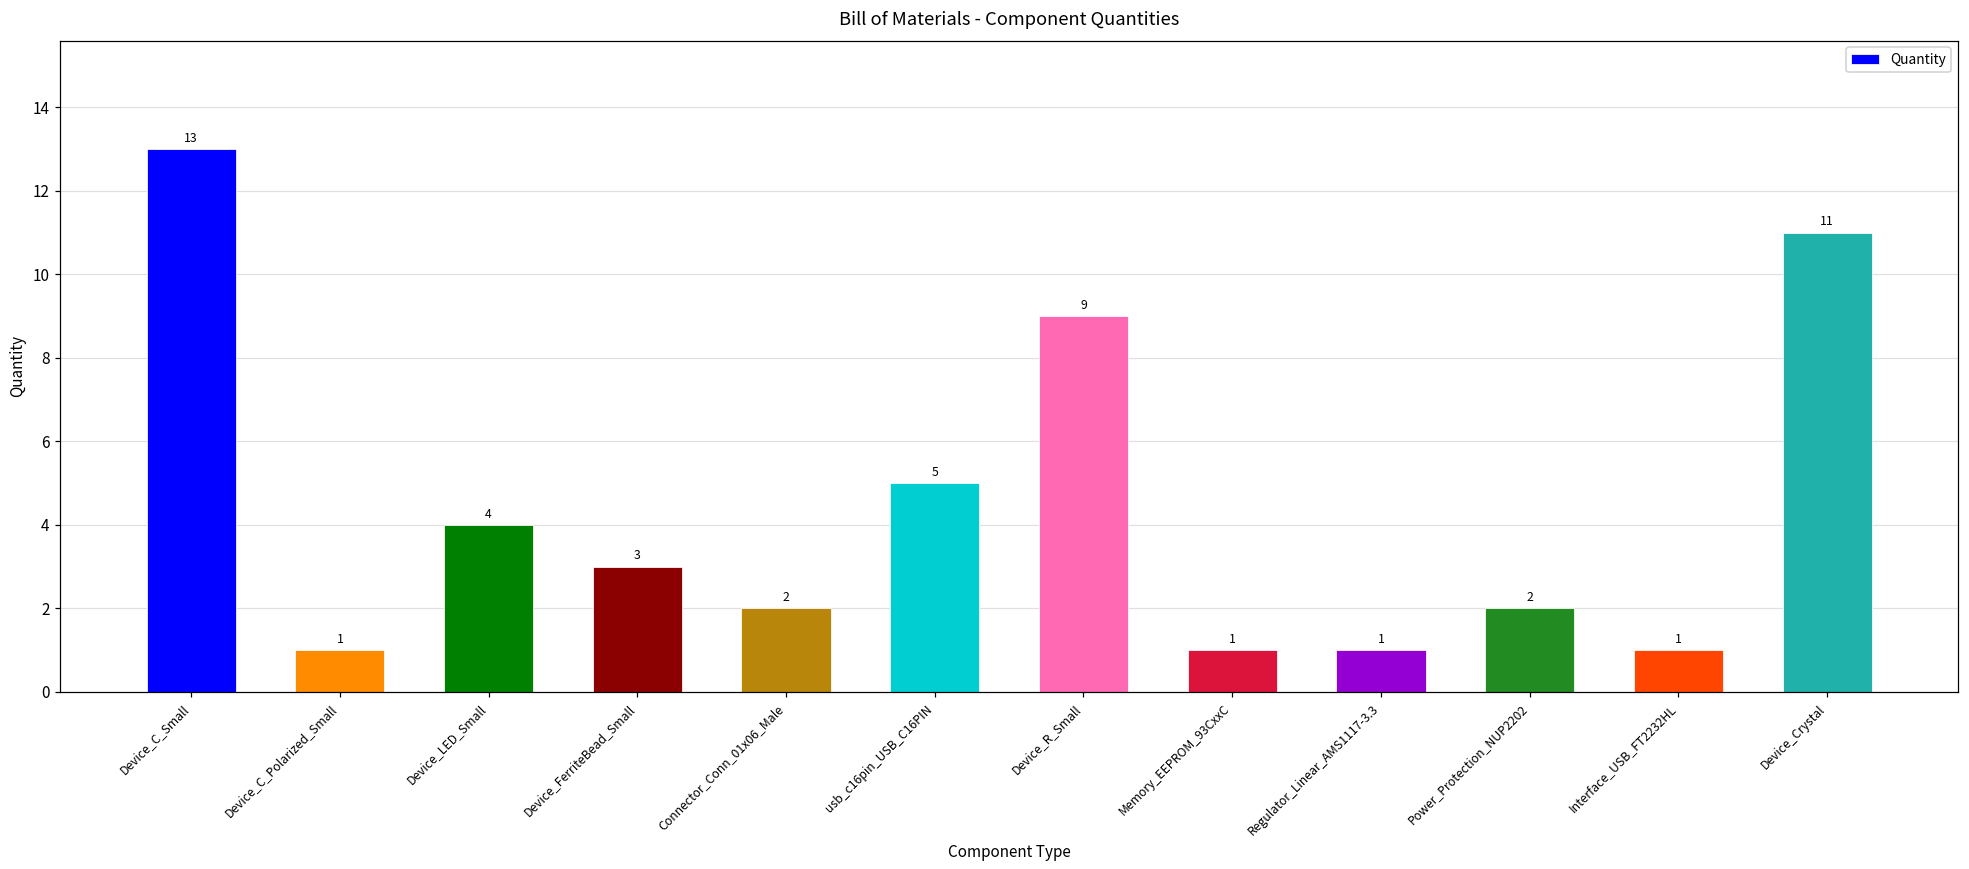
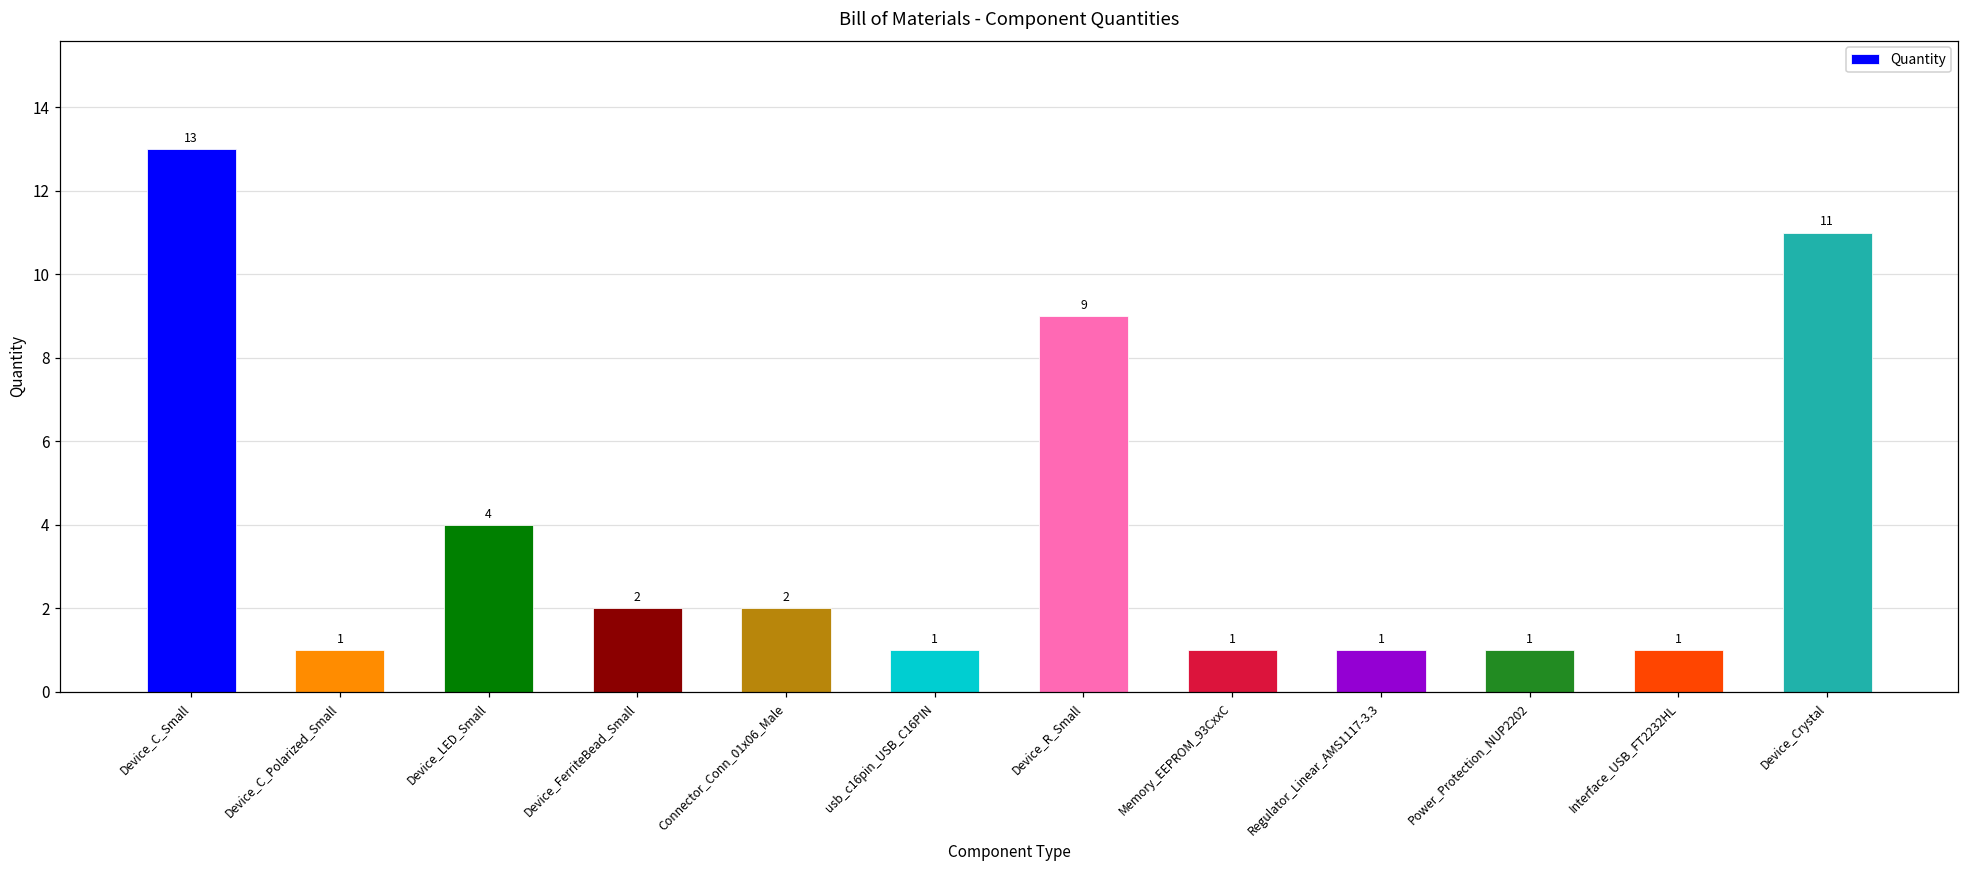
  {
    "Device_C_Small": 13,
    "Device_C_Polarized_Small": 1,
    "Device_LED_Small": 4,
-   "Device_FerriteBead_Small": 3,
+   "Device_FerriteBead_Small": 2,
    "Connector_Conn_01x06_Male": 2,
-   "usb_c16pin_USB_C16PIN": 5,
+   "usb_c16pin_USB_C16PIN": 1,
    "Device_R_Small": 9,
    "Memory_EEPROM_93CxxC": 1,
    "Regulator_Linear_AMS1117-3.3": 1,
-   "Power_Protection_NUP2202": 2,
+   "Power_Protection_NUP2202": 1,
    "Interface_USB_FT2232HL": 1,
    "Device_Crystal": 11
  }
